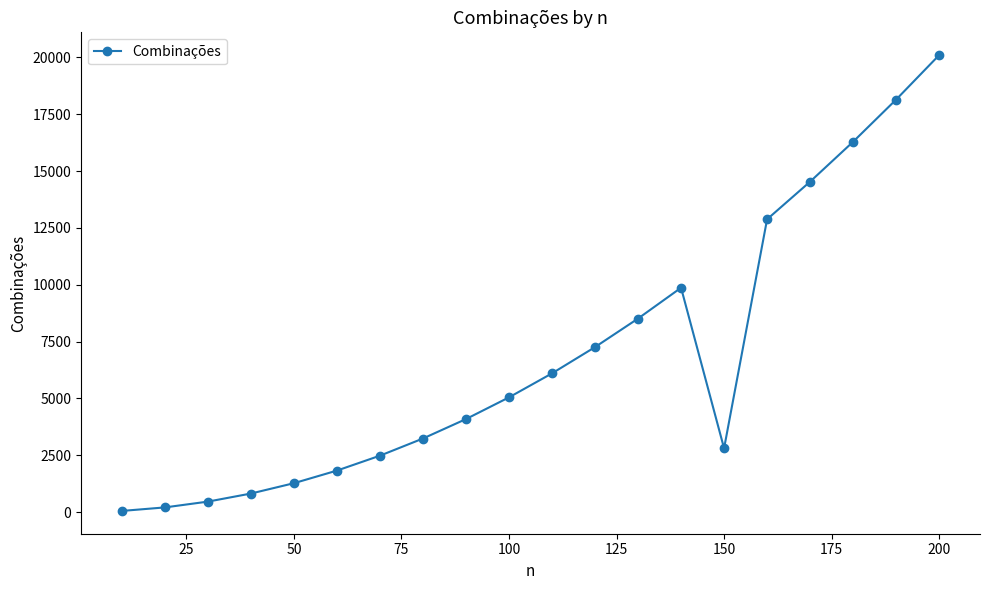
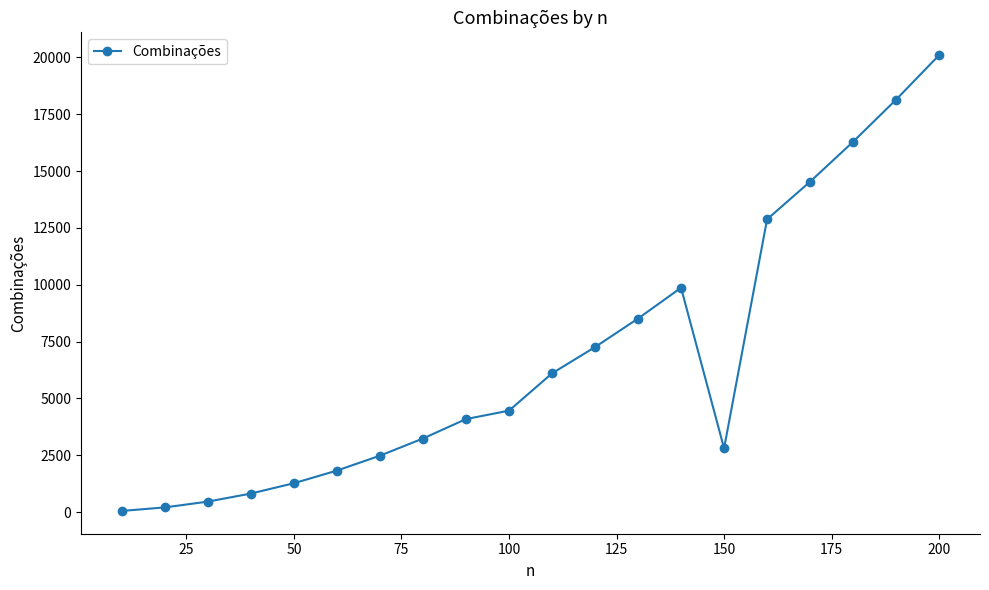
  {
    "50": 1300,
-   "100": 5100,
+   "100": 4500,
    "150": 2800,
    "200": 20100
  }
